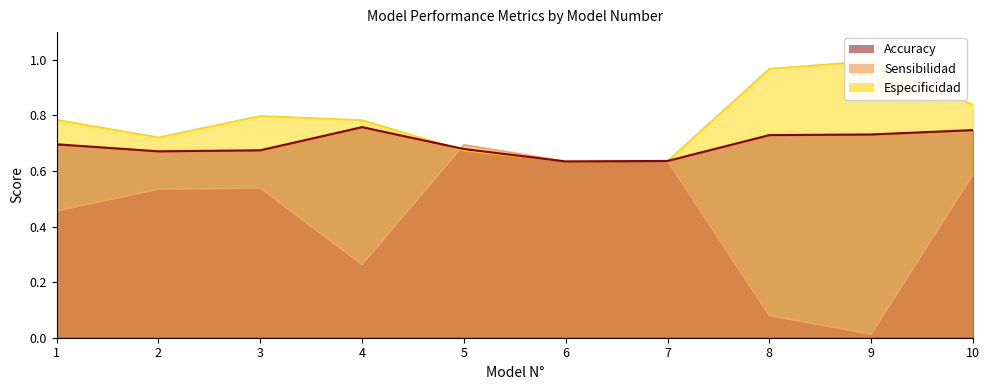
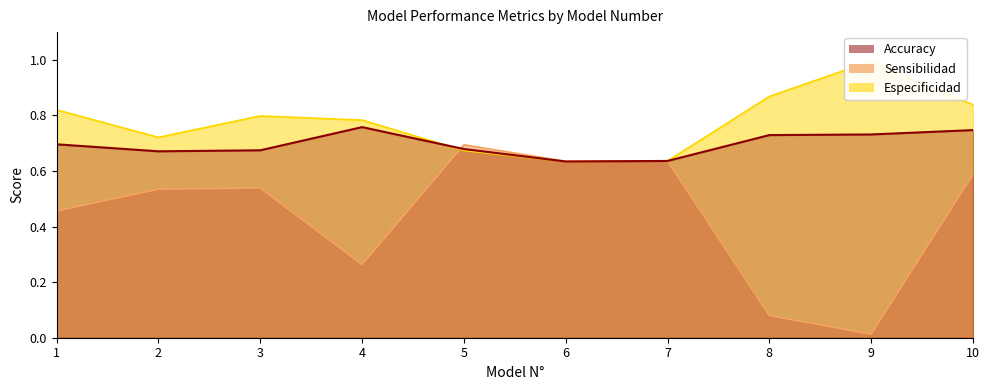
  {
    "Especificidad": {
-     "1": 0.78,
+     "1": 0.82,
      "2": 0.72,
      "3": 0.80,
      "4": 0.78,
-     "8": 0.97,
+     "8": 0.87,
      "10": 0.84
    }
  }
